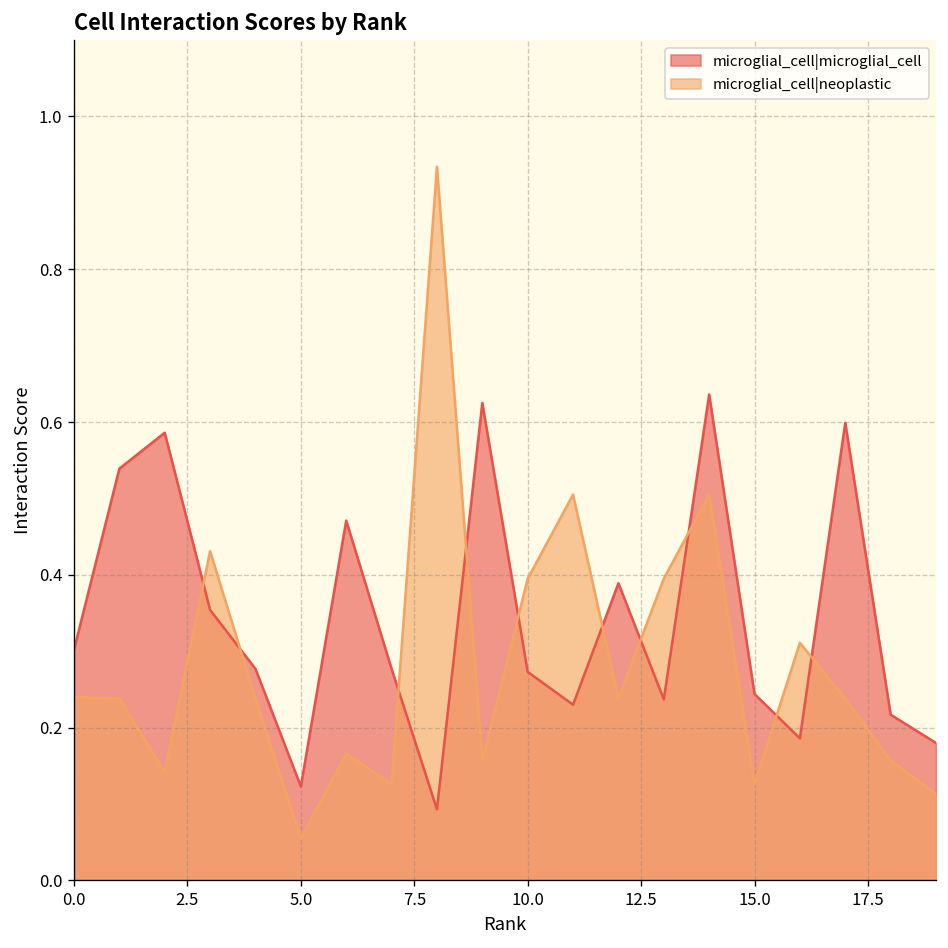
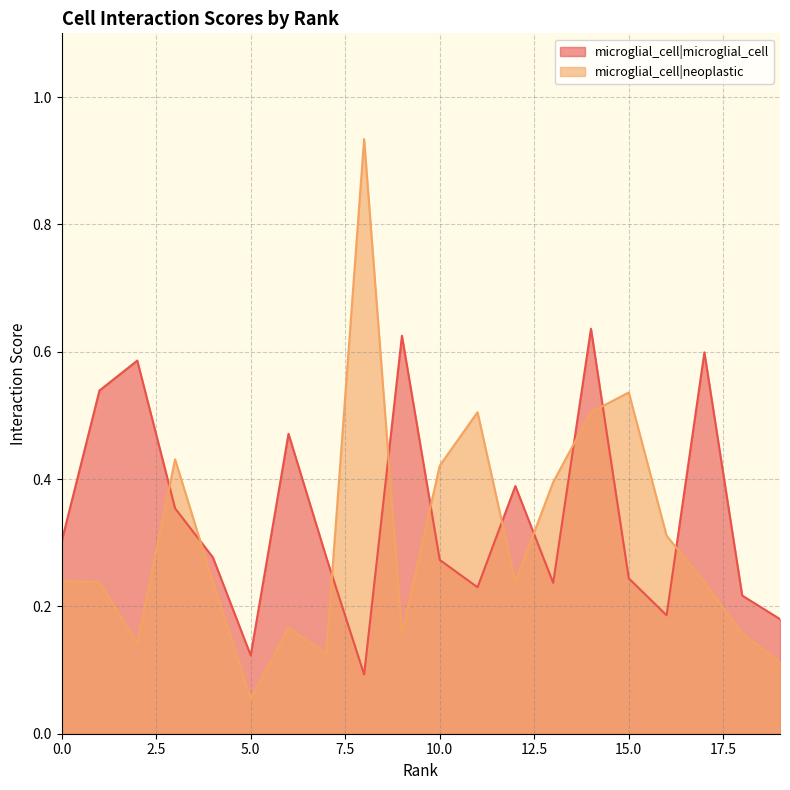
  {
    "microglial_cell|microglial_cell": {
      "0.0": 0.30,
      "5.0": 0.12,
      "10.0": 0.27,
      "15.0": 0.24
    },
    "microglial_cell|neoplastic": {
      "0.0": 0.24,
      "5.0": 0.06,
-     "10.0": 0.40,
-     "15.0": 0.13
+     "10.0": 0.42,
+     "15.0": 0.54
    }
  }
